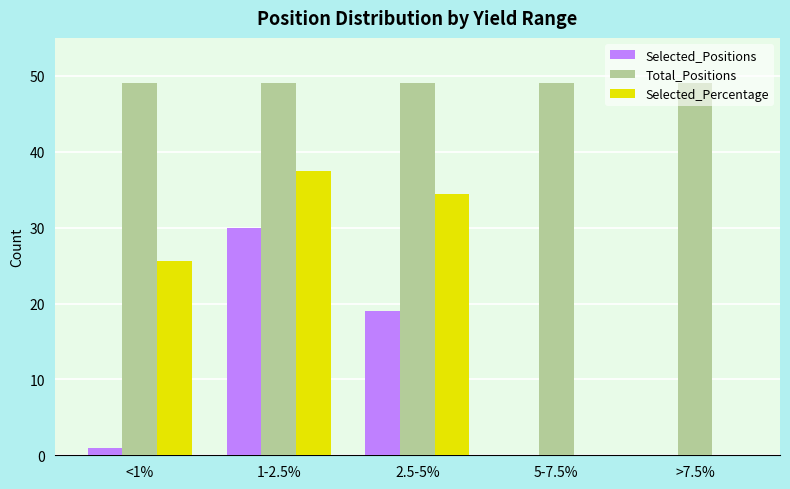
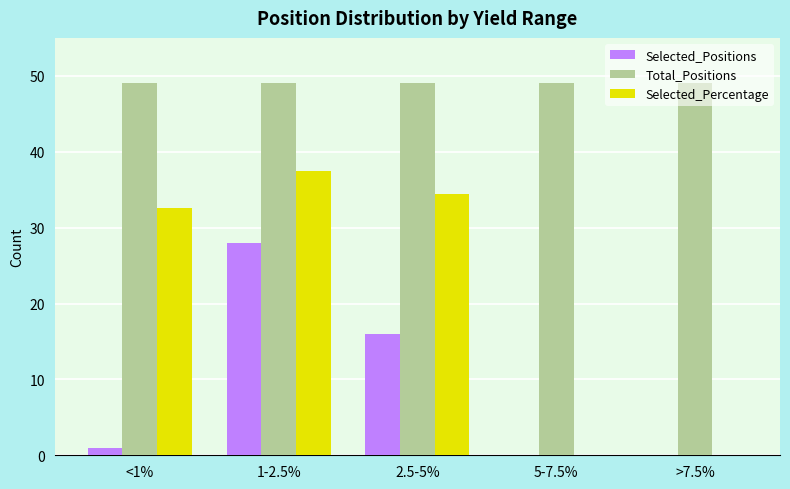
  {
    "Selected_Positions": {
      "<1%": 1,
-     "1-2.5%": 30,
-     "2.5-5%": 19,
+     "1-2.5%": 28,
+     "2.5-5%": 16,
      "5-7.5%": 0,
      ">7.5%": 0
    },
    "Total_Positions": {
      "<1%": 49,
      "1-2.5%": 49,
      "2.5-5%": 49,
      "5-7.5%": 49
    },
    "Selected_Percentage": {
-     "<1%": 26,
+     "<1%": 33,
      "1-2.5%": 37,
      "2.5-5%": 34,
      "5-7.5%": 0,
      ">7.5%": 0
    }
  }
